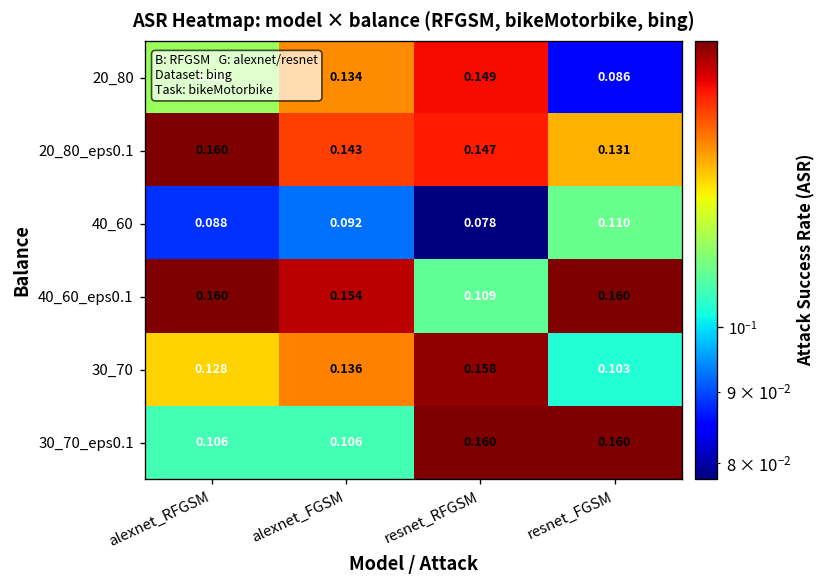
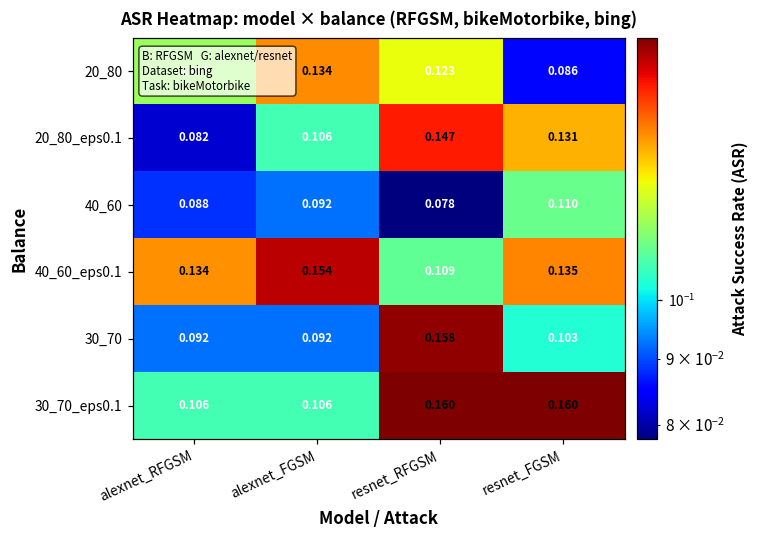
  {
    "20_80": {
      "alexnet_FGSM": 0.134,
-     "resnet_RFGSM": 0.149,
+     "resnet_RFGSM": 0.123,
      "resnet_FGSM": 0.086
    },
    "20_80_eps0.1": {
-     "alexnet_RFGSM": 0.160,
-     "alexnet_FGSM": 0.143,
+     "alexnet_RFGSM": 0.082,
+     "alexnet_FGSM": 0.106,
      "resnet_RFGSM": 0.147,
      "resnet_FGSM": 0.131
    },
    "40_60": {
      "alexnet_RFGSM": 0.088,
      "alexnet_FGSM": 0.092,
      "resnet_RFGSM": 0.078,
      "resnet_FGSM": 0.110
    },
    "40_60_eps0.1": {
-     "alexnet_RFGSM": 0.160,
+     "alexnet_RFGSM": 0.134,
      "alexnet_FGSM": 0.154,
      "resnet_RFGSM": 0.109,
-     "resnet_FGSM": 0.160
+     "resnet_FGSM": 0.135
    },
    "30_70": {
-     "alexnet_RFGSM": 0.128,
-     "alexnet_FGSM": 0.136,
+     "alexnet_RFGSM": 0.092,
+     "alexnet_FGSM": 0.092,
      "resnet_RFGSM": 0.158,
      "resnet_FGSM": 0.103
    },
    "30_70_eps0.1": {
      "alexnet_RFGSM": 0.106,
      "alexnet_FGSM": 0.106,
      "resnet_RFGSM": 0.160,
      "resnet_FGSM": 0.160
    }
  }
